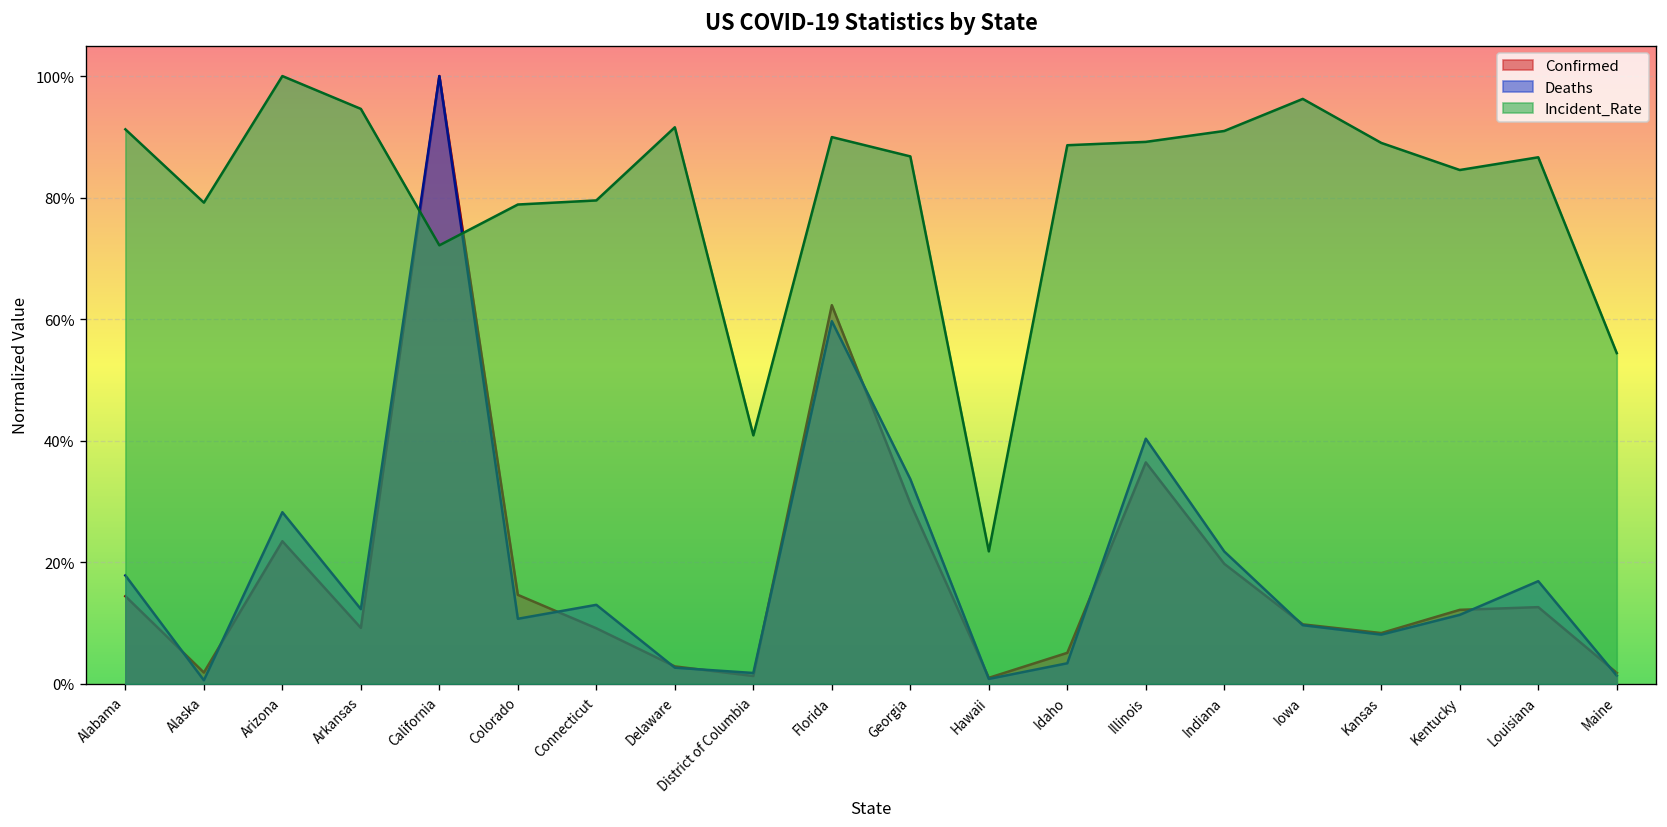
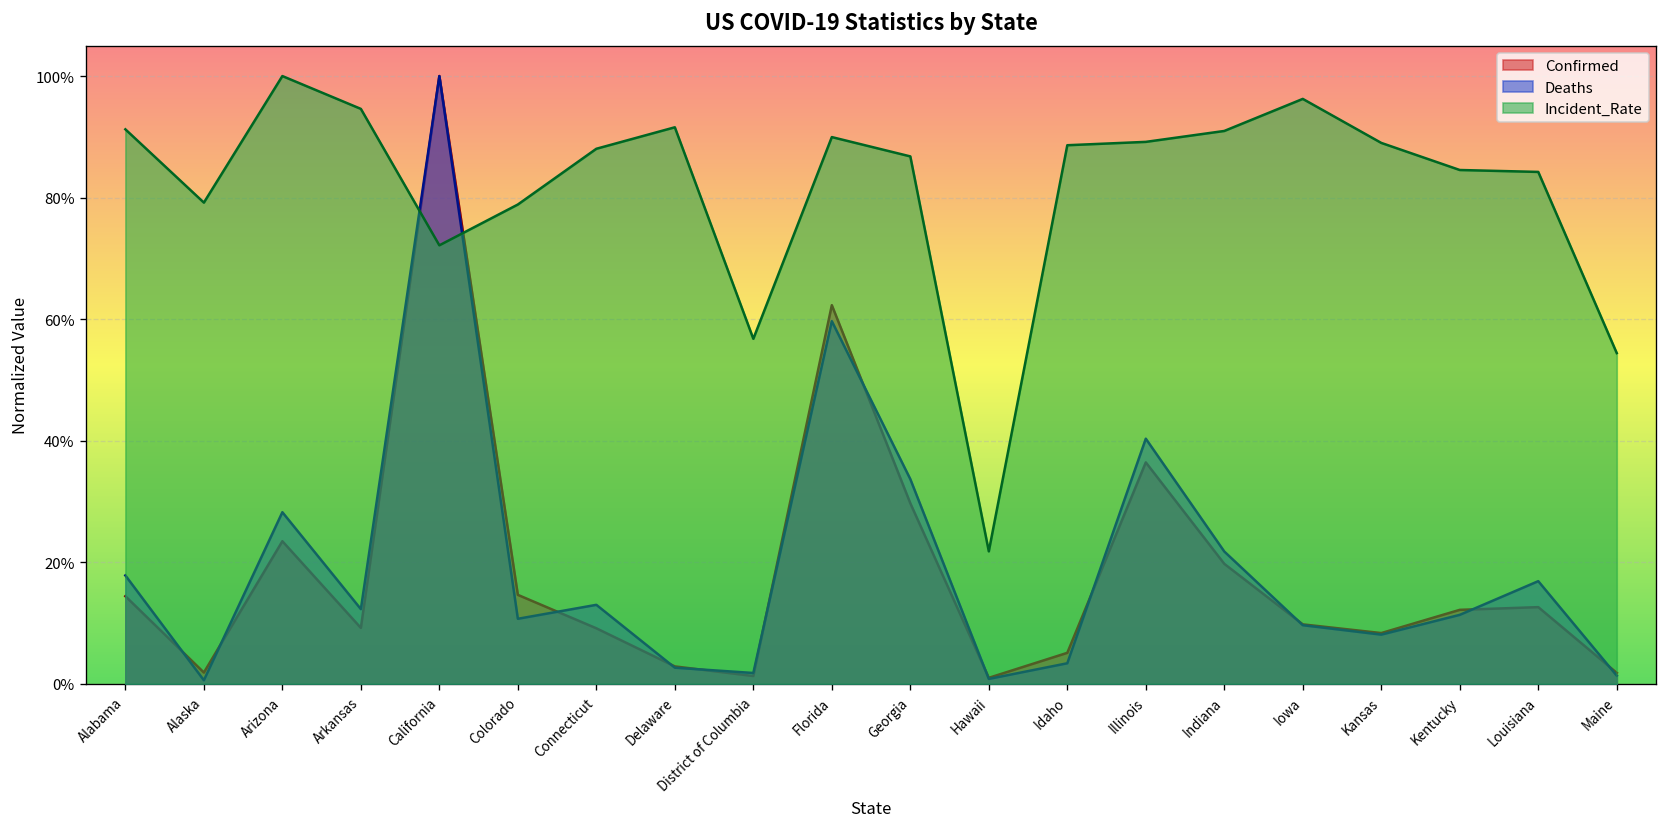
  {
    "Confirmed": {
      "Alabama": "14%",
      "Alaska": "2%",
      "Arizona": "23%",
      "Arkansas": "9%",
      "Colorado": "15%",
      "Connecticut": "9%",
      "Florida": "62%",
      "Georgia": "30%",
      "Idaho": "5%",
      "Illinois": "36%",
      "Indiana": "20%",
      "Kentucky": "12%",
      "Louisiana": "13%"
    },
    "Deaths": {
      "Alabama": "18%",
      "Alaska": "1%",
      "Arizona": "28%",
      "Arkansas": "12%",
      "Colorado": "11%",
      "Connecticut": "13%",
      "Florida": "60%",
      "Georgia": "34%",
      "Idaho": "3%",
      "Illinois": "40%",
      "Indiana": "22%",
      "Kentucky": "11%",
      "Louisiana": "17%"
    },
    "Incident_Rate": {
      "Alabama": "91%",
      "Alaska": "79%",
      "Arizona": "100%",
      "Arkansas": "95%",
      "California": "72%",
      "Colorado": "79%",
-     "Connecticut": "80%",
+     "Connecticut": "88%",
      "Delaware": "92%",
-     "District of Columbia": "41%",
+     "District of Columbia": "57%",
      "Florida": "90%",
      "Georgia": "87%",
      "Hawaii": "22%",
      "Idaho": "89%",
      "Illinois": "89%",
      "Indiana": "91%",
      "Iowa": "96%",
      "Kansas": "89%",
      "Kentucky": "85%",
-     "Louisiana": "87%",
+     "Louisiana": "84%",
      "Maine": "54%"
    }
  }
